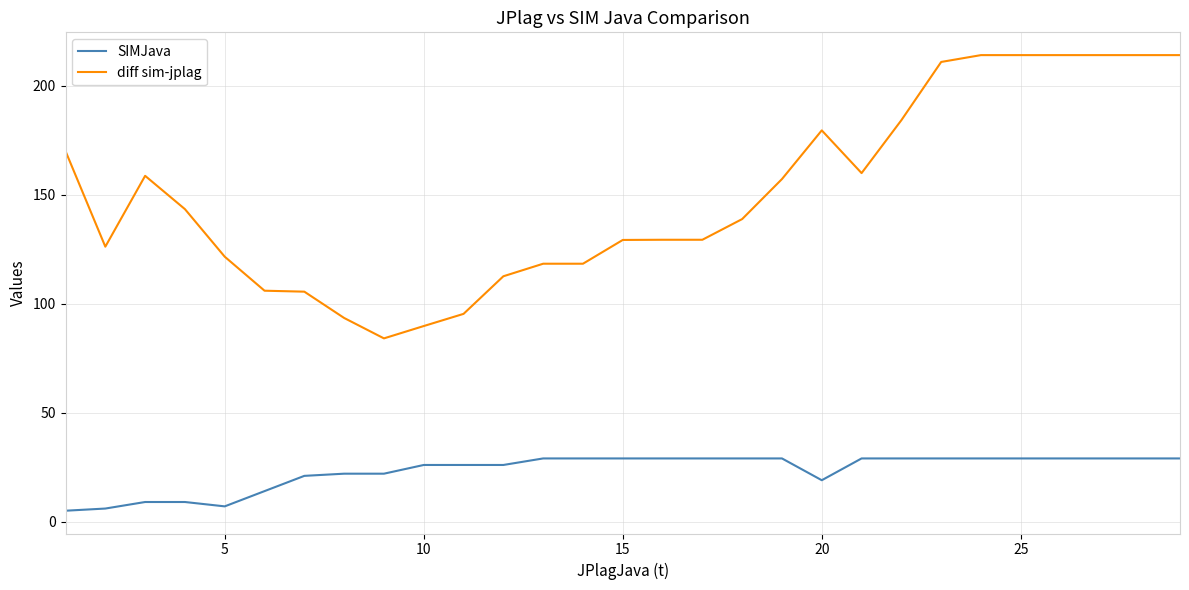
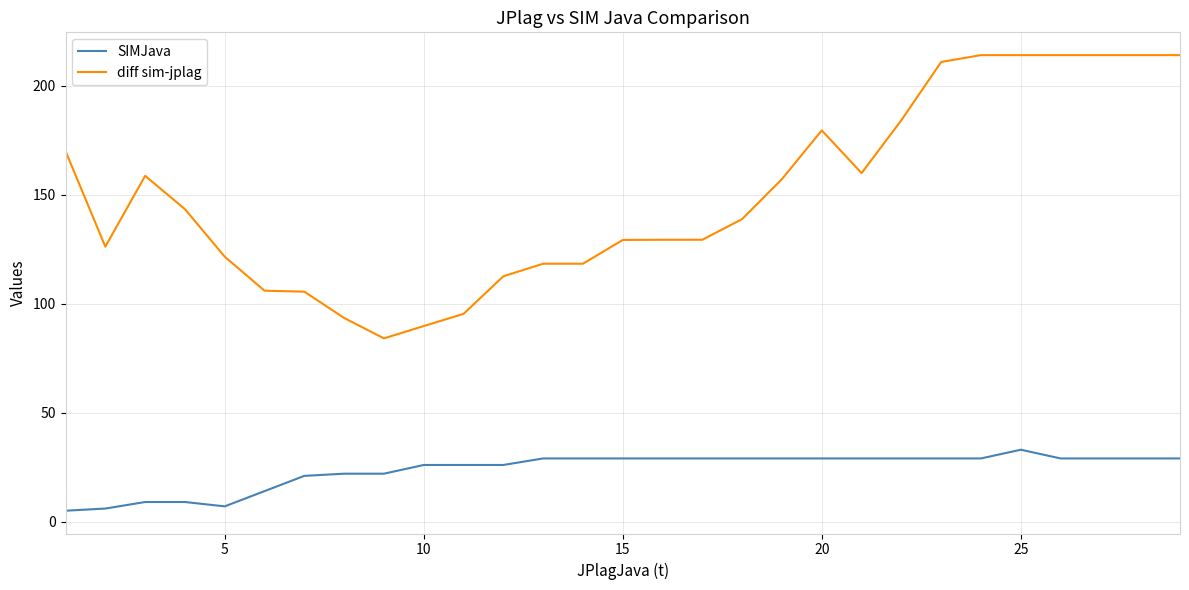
  {
    "SIMJava": {
      "5": 7,
      "10": 26,
      "15": 29,
-     "20": 19,
-     "25": 29
+     "20": 29,
+     "25": 33
    },
    "diff sim-jplag": {
      "5": 122,
      "10": 90,
      "15": 129,
      "20": 180,
      "25": 214
    }
  }
